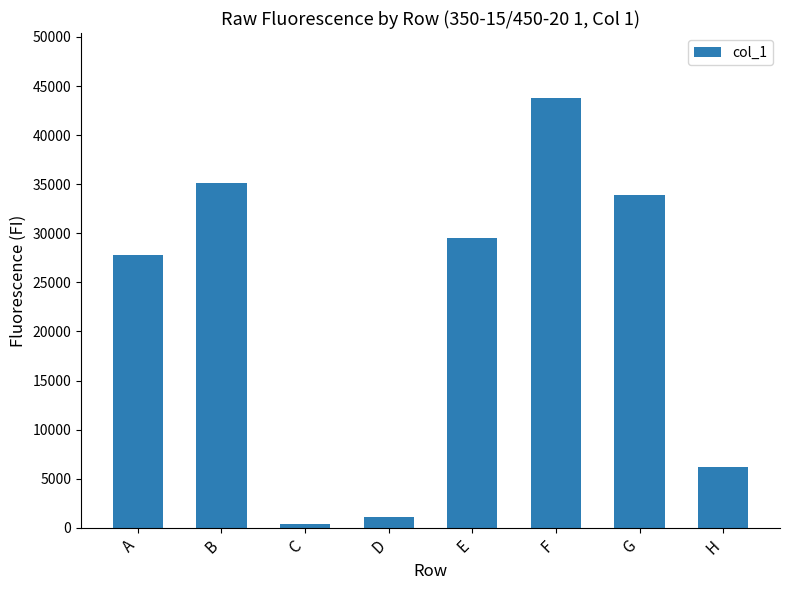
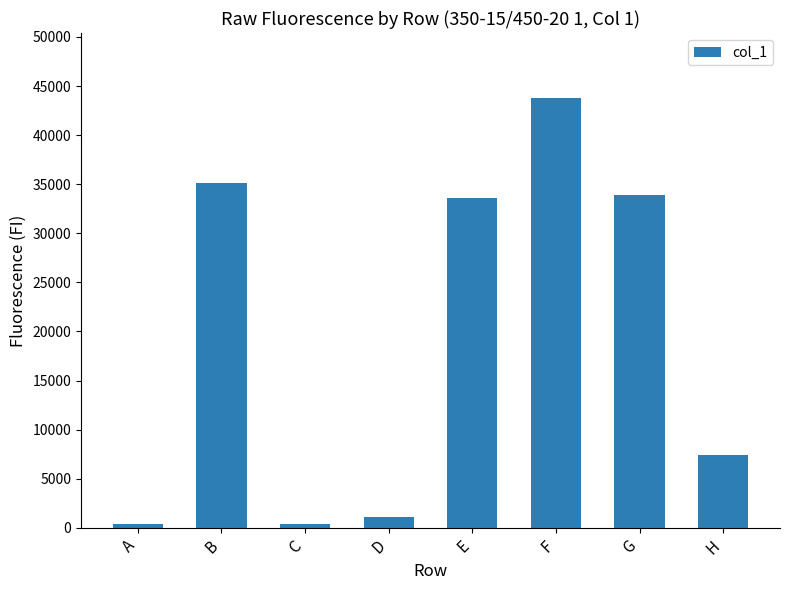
  {
-   "A": 28000,
+   "A": 0,
    "B": 35000,
    "C": 0,
    "D": 1000,
-   "E": 29000,
+   "E": 34000,
    "F": 44000,
    "G": 34000,
-   "H": 6000
+   "H": 7000
  }
